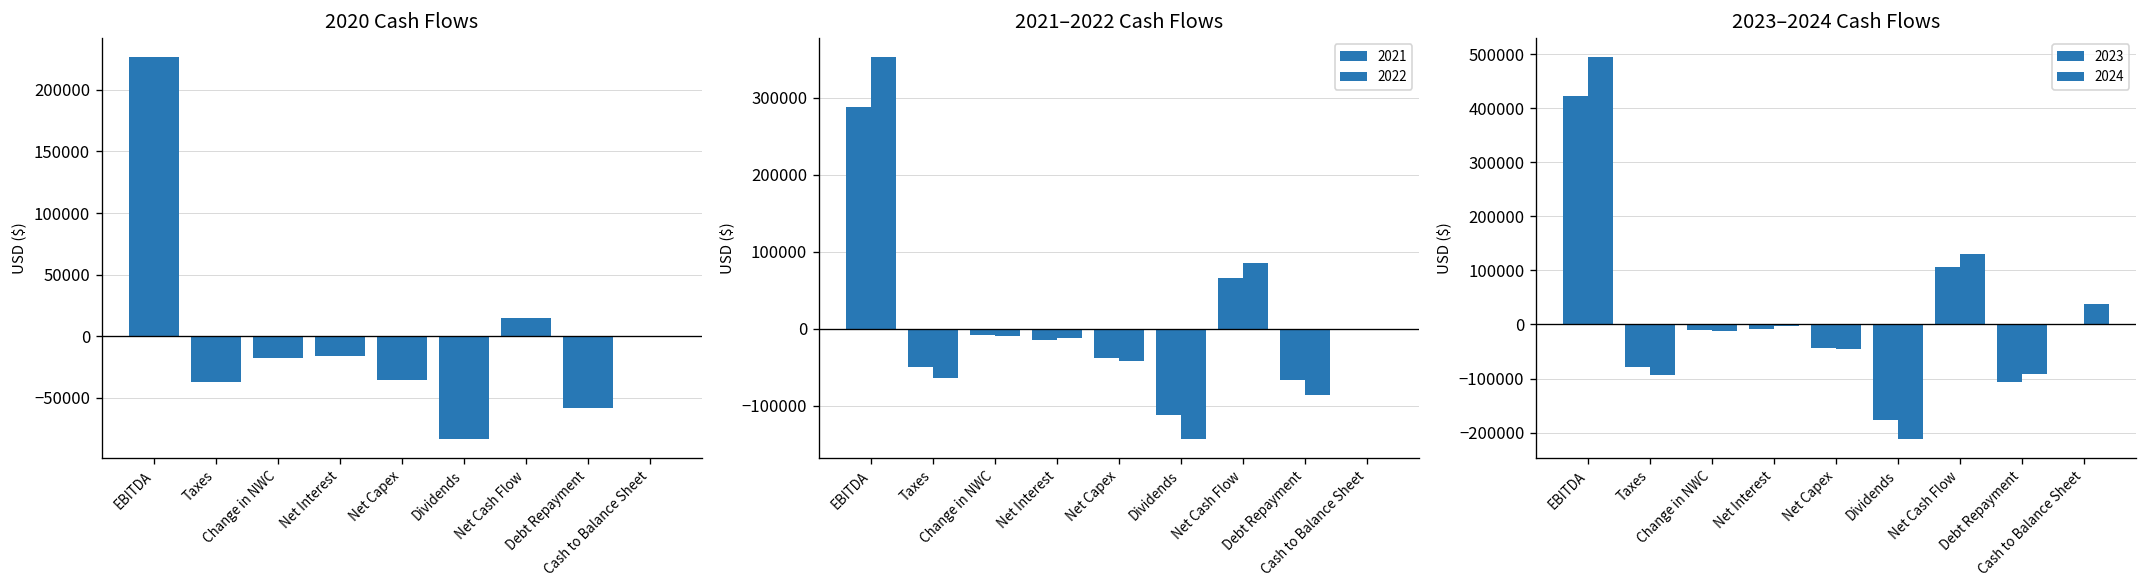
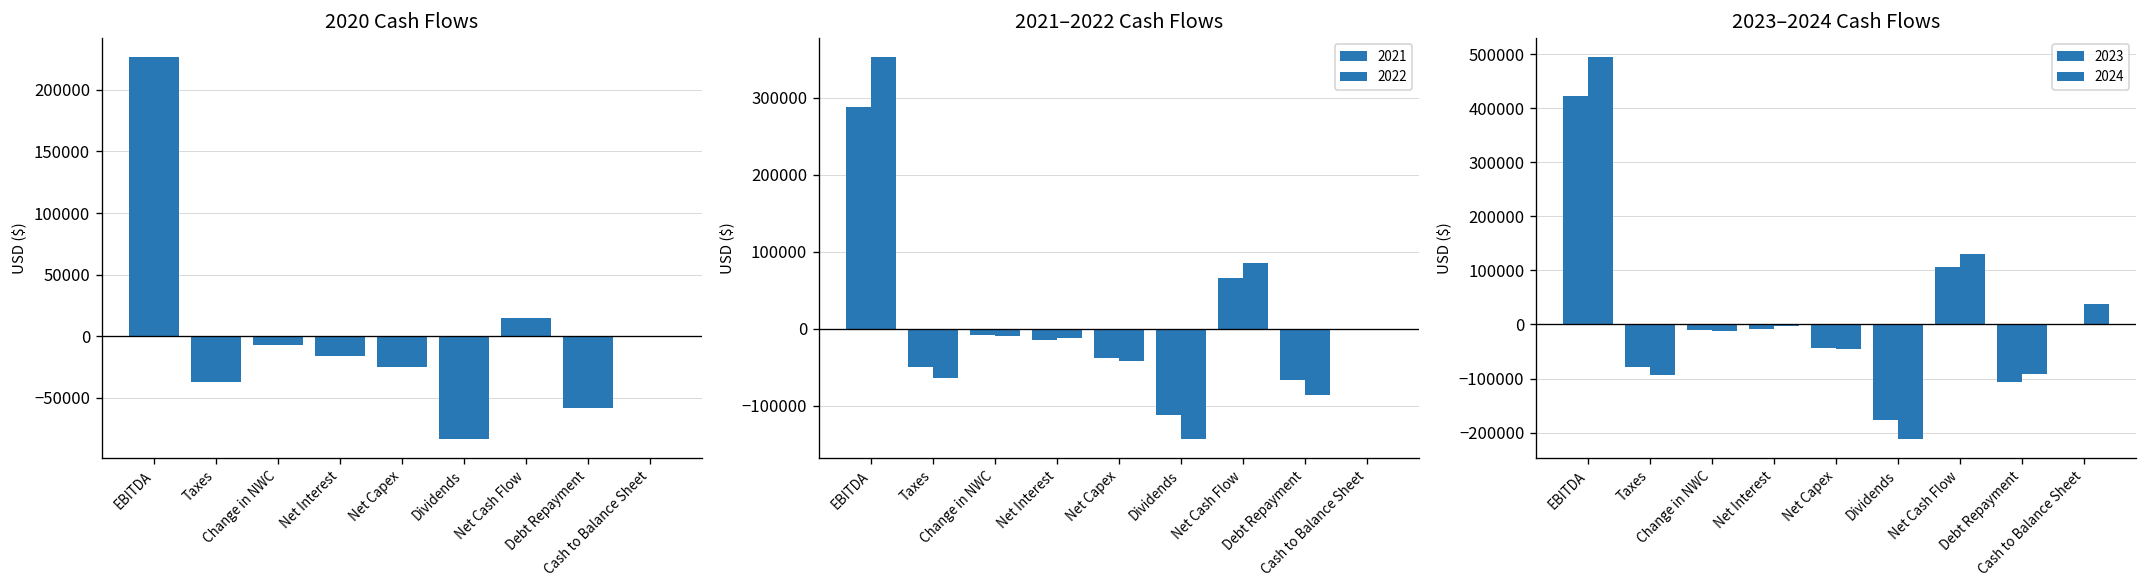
  {
    "2020 Cash Flows": {
      "EBITDA": 227000,
      "Taxes": -37000,
-     "Change in NWC": -18000,
+     "Change in NWC": -7000,
      "Net Interest": -16000,
-     "Net Capex": -35000,
+     "Net Capex": -25000,
      "Dividends": -83000,
      "Net Cash Flow": 14000,
      "Debt Repayment": -58000,
      "Cash to Balance Sheet": 0
    }
  }
